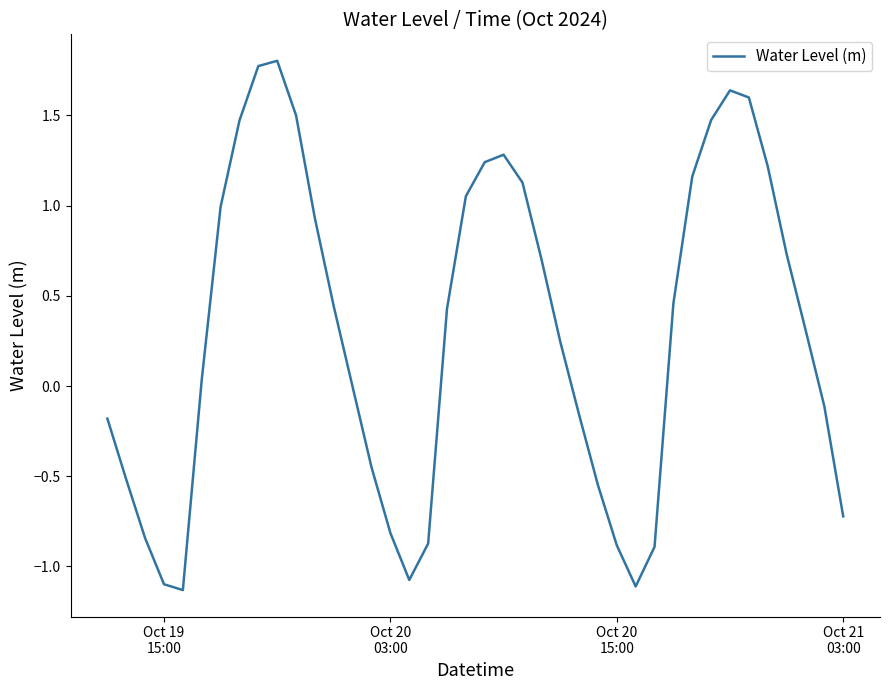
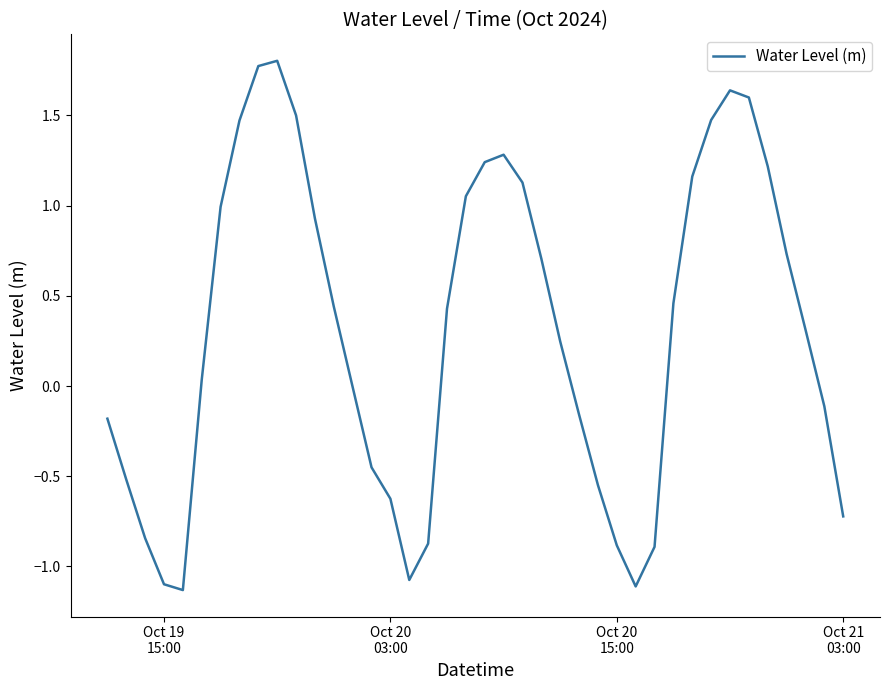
  {
    "Oct 19 15:00": -1.10,
-   "Oct 20 03:00": -0.82,
+   "Oct 20 03:00": -0.62,
    "Oct 20 15:00": -0.88,
    "Oct 21 03:00": -0.72
  }
